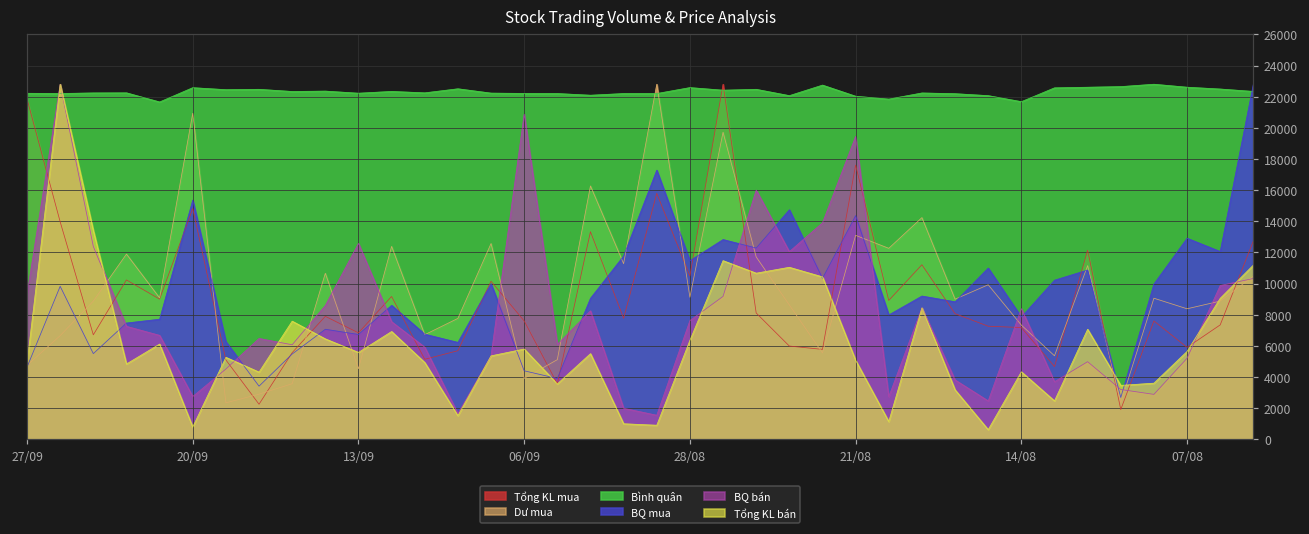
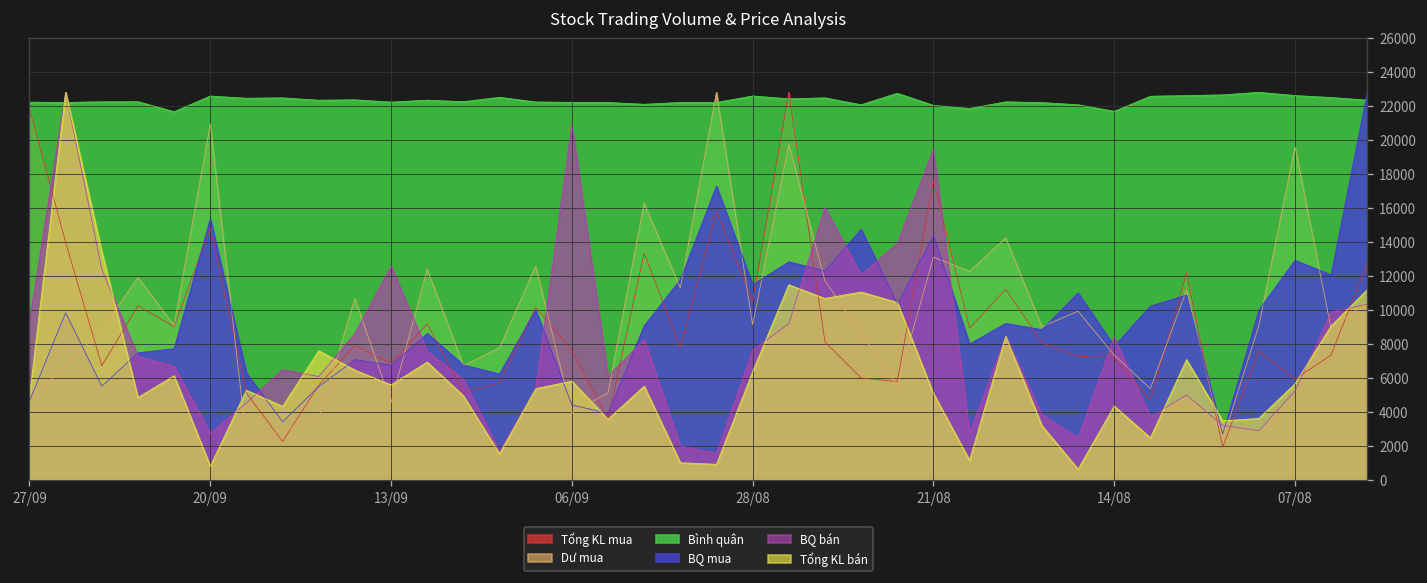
  {
    "Tổng KL mua": {
      "27/09": 21900,
      "20/09": 14800,
      "06/09": 7600,
      "28/08": 10500,
      "21/08": 17600,
      "07/08": 5900
    },
    "Dư mua": {
      "20/09": 20900,
      "13/09": 4500,
      "06/09": 3900,
      "28/08": 9100,
      "21/08": 13100,
-     "07/08": 8400
+     "07/08": 19600
    },
    "Bình quân": {
      "27/09": 22200,
      "20/09": 22600,
      "13/09": 22200,
      "06/09": 22200,
      "28/08": 22600,
      "21/08": 22000,
      "14/08": 21700,
      "07/08": 22600
    },
    "BQ mua": {
      "20/09": 15400,
      "06/09": 4400,
      "28/08": 11500,
      "21/08": 14400,
      "14/08": 7900,
      "07/08": 12900
    },
    "BQ bán": {
      "27/09": 9300,
      "20/09": 2700,
      "13/09": 12600,
      "06/09": 20900,
      "28/08": 7600,
      "21/08": 19400,
      "14/08": 8400,
      "07/08": 5200
    },
    "Tổng KL bán": {
      "20/09": 800,
      "13/09": 5600,
      "06/09": 5800,
      "28/08": 6400,
      "21/08": 5100,
      "14/08": 4300,
      "07/08": 5600
    }
  }
